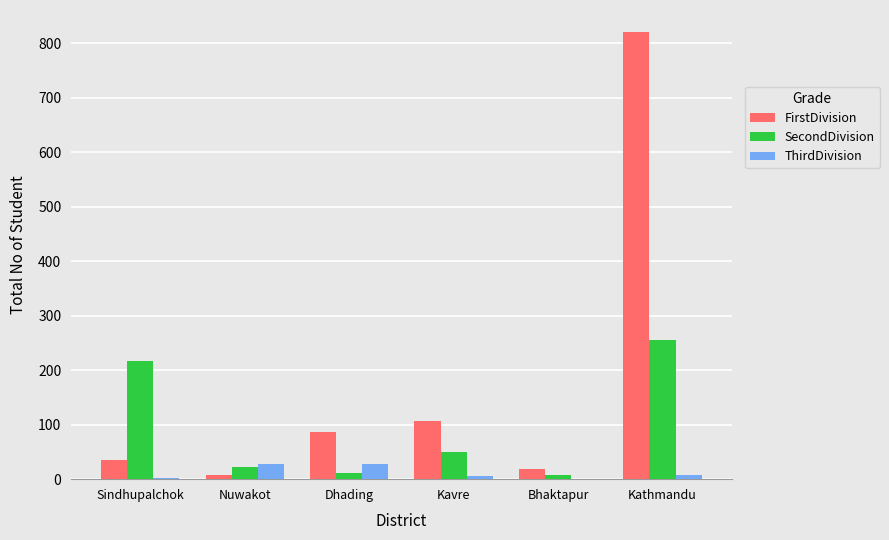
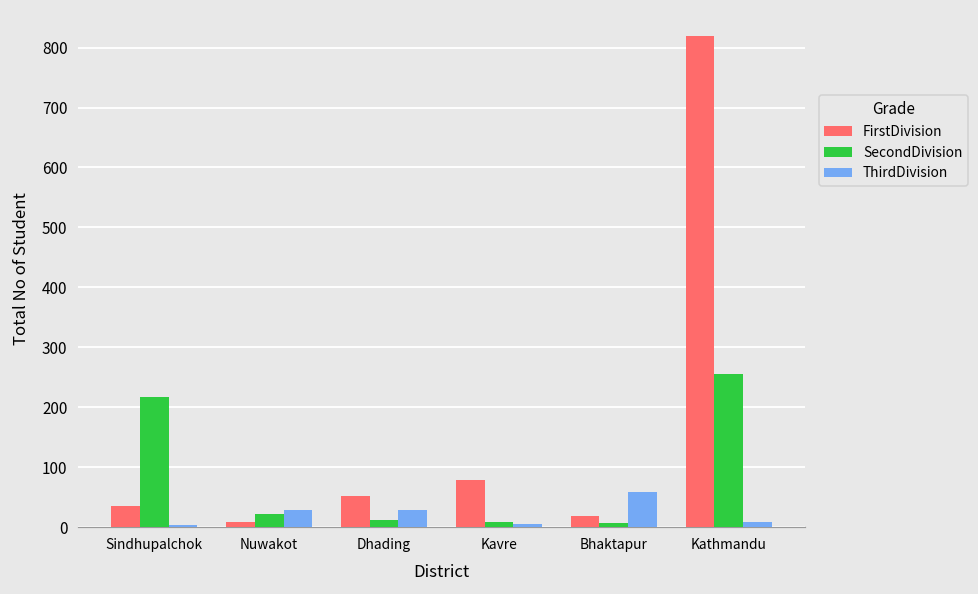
  {
    "FirstDivision": {
      "Sindhupalchok": 40,
      "Nuwakot": 10,
-     "Dhading": 90,
-     "Kavre": 110,
+     "Dhading": 50,
+     "Kavre": 80,
      "Bhaktapur": 20,
      "Kathmandu": 820
    },
    "SecondDivision": {
      "Sindhupalchok": 220,
      "Nuwakot": 20,
      "Dhading": 10,
-     "Kavre": 50,
+     "Kavre": 10,
      "Bhaktapur": 10,
      "Kathmandu": 260
    },
    "ThirdDivision": {
      "Nuwakot": 30,
      "Dhading": 30,
      "Kavre": 10,
-     "Bhaktapur": 0,
+     "Bhaktapur": 60,
      "Kathmandu": 10
    }
  }
